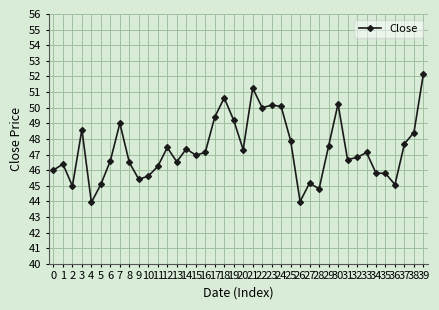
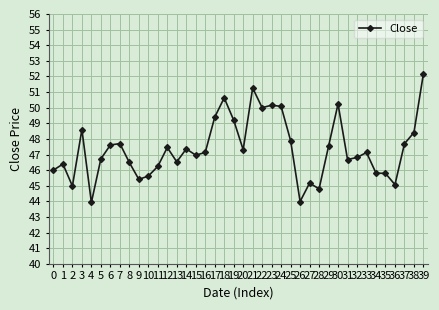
  {
    "0": 46.0,
    "1": 46.4,
    "2": 45.0,
    "3": 48.6,
    "4": 43.9,
-   "5": 45.1,
-   "6": 46.6,
-   "7": 49.0,
+   "5": 46.7,
+   "6": 47.6,
+   "7": 47.7,
    "8": 46.5,
    "9": 45.4
  }
